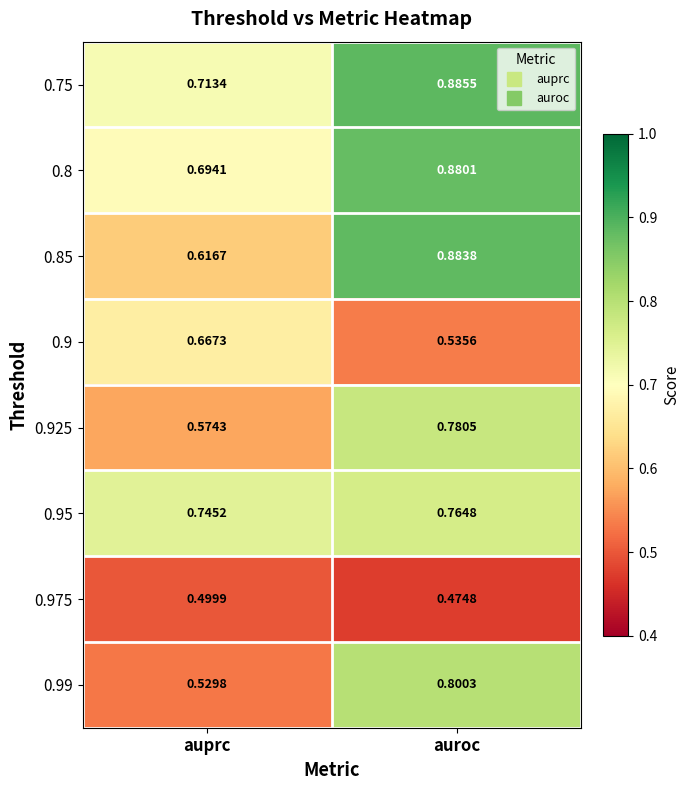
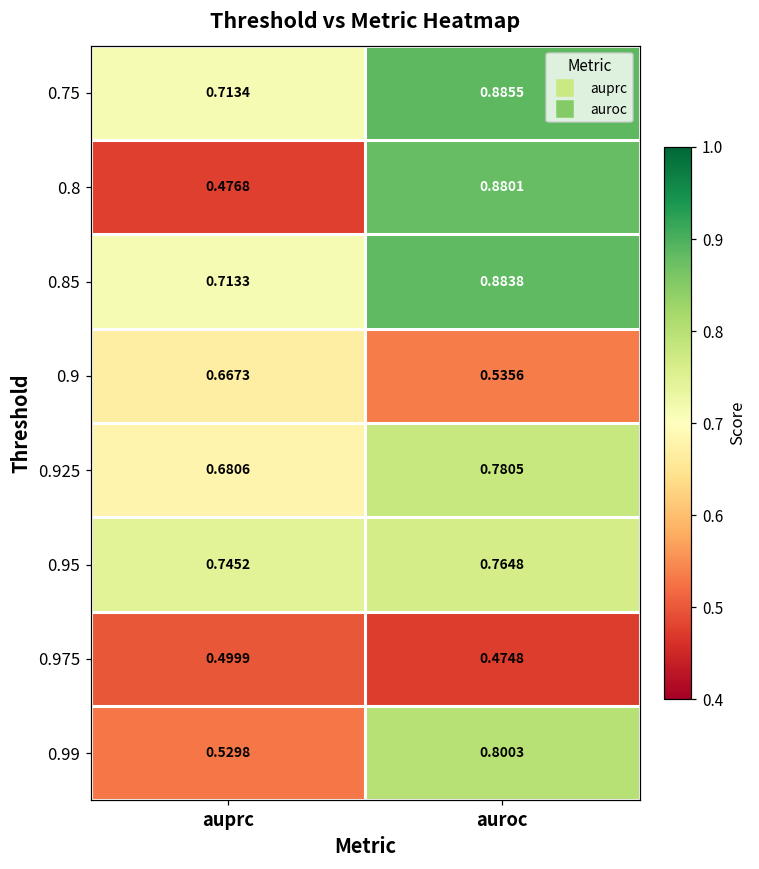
  {
    "0.75": {
      "auprc": 0.7134,
      "auroc": 0.8855
    },
    "0.8": {
-     "auprc": 0.6941,
+     "auprc": 0.4768,
      "auroc": 0.8801
    },
    "0.85": {
-     "auprc": 0.6167,
+     "auprc": 0.7133,
      "auroc": 0.8838
    },
    "0.9": {
      "auprc": 0.6673,
      "auroc": 0.5356
    },
    "0.925": {
-     "auprc": 0.5743,
+     "auprc": 0.6806,
      "auroc": 0.7805
    },
    "0.95": {
      "auprc": 0.7452,
      "auroc": 0.7648
    },
    "0.975": {
      "auprc": 0.4999,
      "auroc": 0.4748
    },
    "0.99": {
      "auprc": 0.5298,
      "auroc": 0.8003
    }
  }
